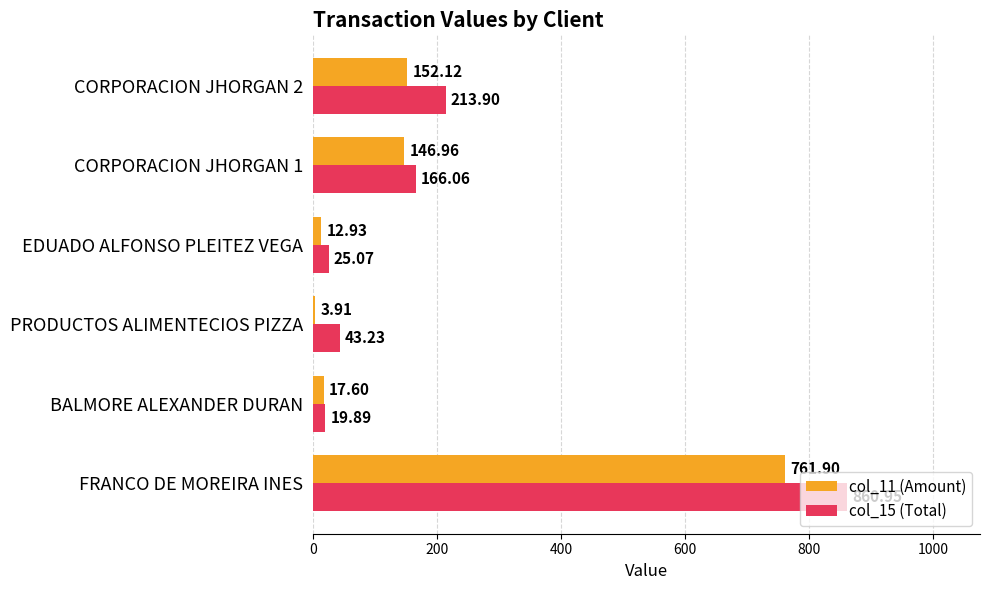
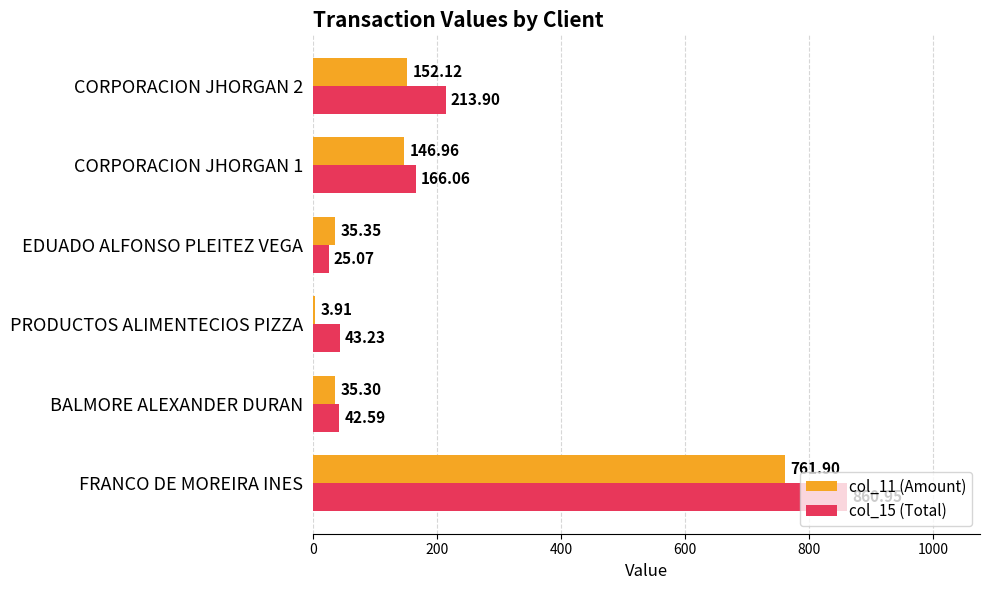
  {
    "col_11 (Amount)": {
      "CORPORACION JHORGAN 2": 152.12,
      "CORPORACION JHORGAN 1": 146.96,
-     "EDUADO ALFONSO PLEITEZ VEGA": 12.93,
+     "EDUADO ALFONSO PLEITEZ VEGA": 35.35,
      "PRODUCTOS ALIMENTECIOS PIZZA": 3.91,
-     "BALMORE ALEXANDER DURAN": 17.60
+     "BALMORE ALEXANDER DURAN": 35.30
    },
    "col_15 (Total)": {
      "CORPORACION JHORGAN 2": 213.90,
      "CORPORACION JHORGAN 1": 166.06,
      "EDUADO ALFONSO PLEITEZ VEGA": 25.07,
      "PRODUCTOS ALIMENTECIOS PIZZA": 43.23,
-     "BALMORE ALEXANDER DURAN": 19.89
+     "BALMORE ALEXANDER DURAN": 42.59
    }
  }
